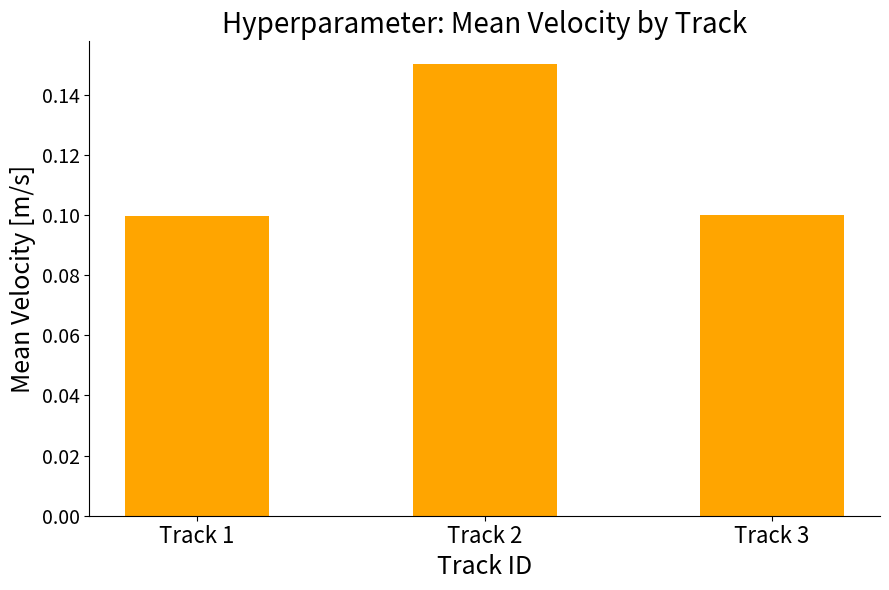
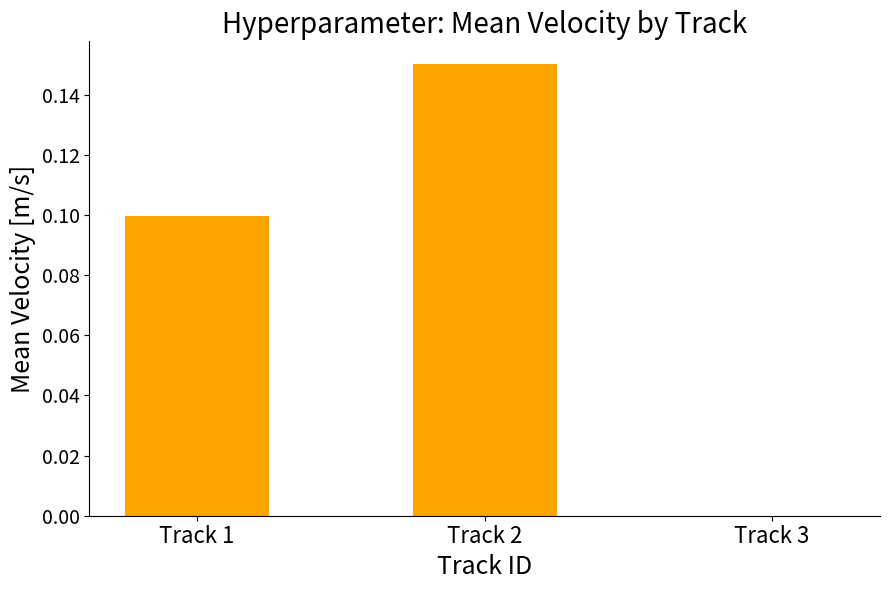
  {
    "Track 1": 0.1,
    "Track 2": 0.150,
-   "Track 3": 0.1
+   "Track 3": 0.0
  }
